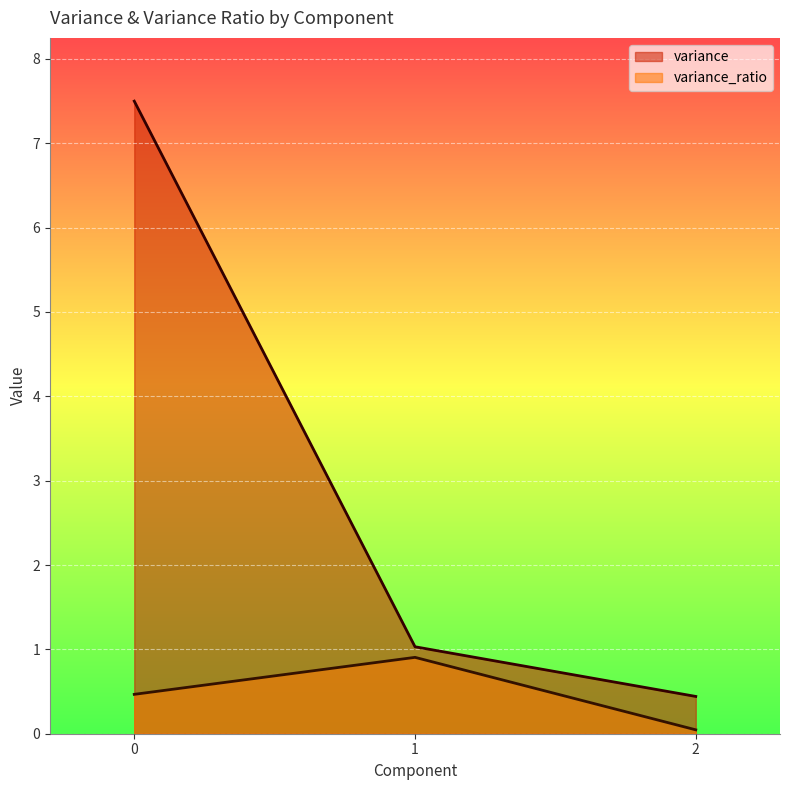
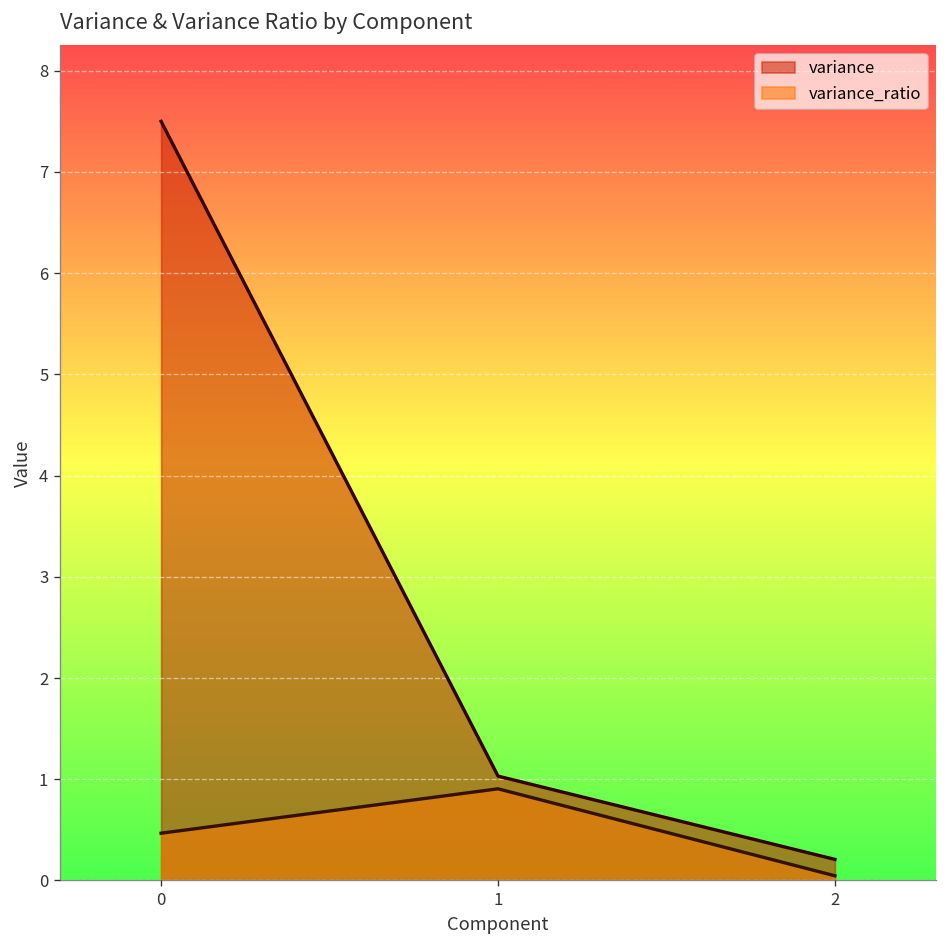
  {
    "variance": {
      "0": 7.5,
      "1": 1.0,
-     "2": 0.4
+     "2": 0.2
    },
    "variance_ratio": {
      "0": 0.5,
      "1": 0.9,
      "2": 0.0
    }
  }
